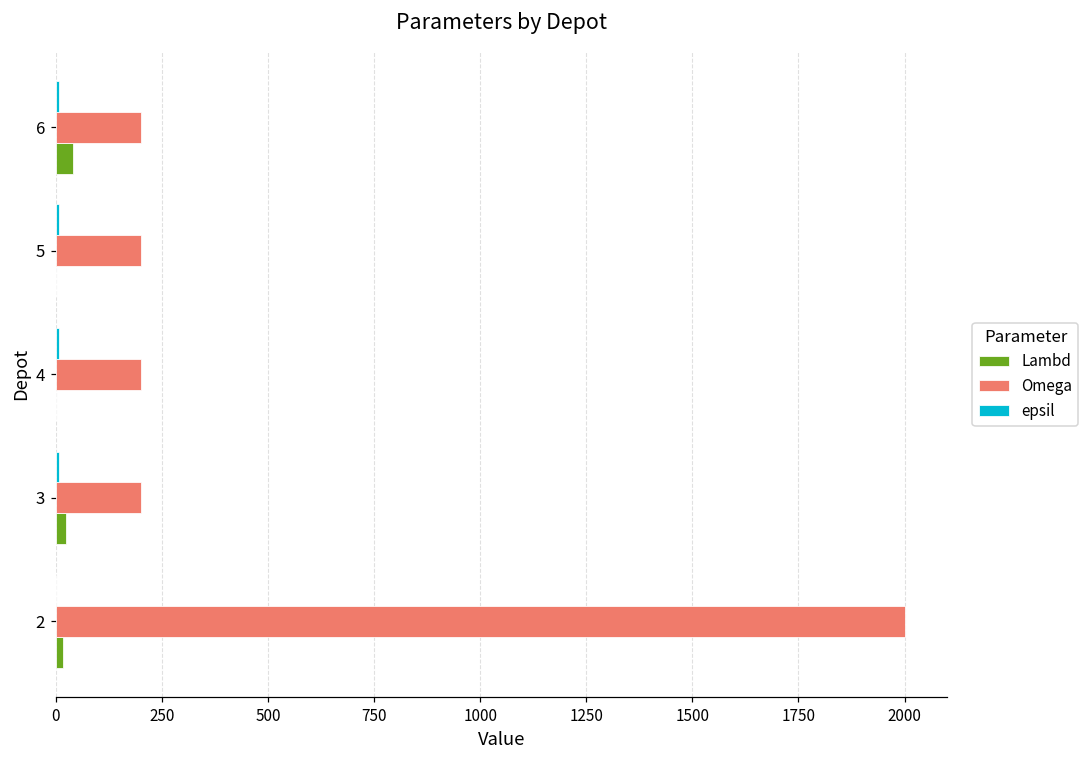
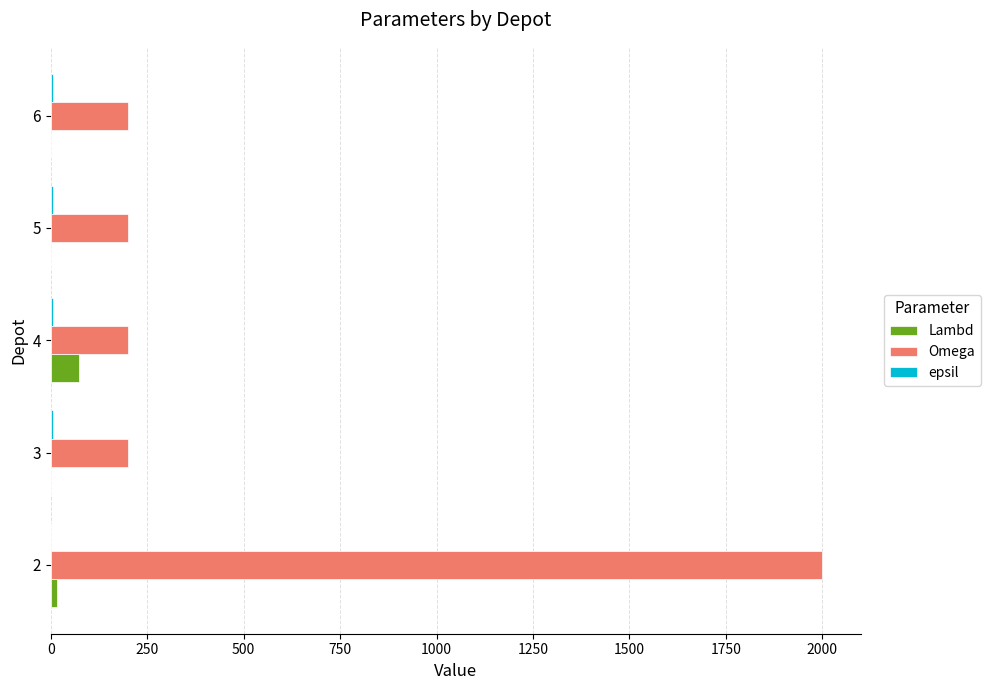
  {
    "Lambd": {
-     "6": 40,
-     "4": 0,
-     "3": 20,
+     "6": 0,
+     "4": 70,
+     "3": 0,
      "2": 20
    },
    "Omega": {
      "6": 200,
      "5": 200,
      "4": 200,
      "3": 200,
      "2": 2000
    },
    "epsil": {
      "6": 10,
      "5": 10,
      "4": 10,
      "3": 10,
      "2": 0
    }
  }
